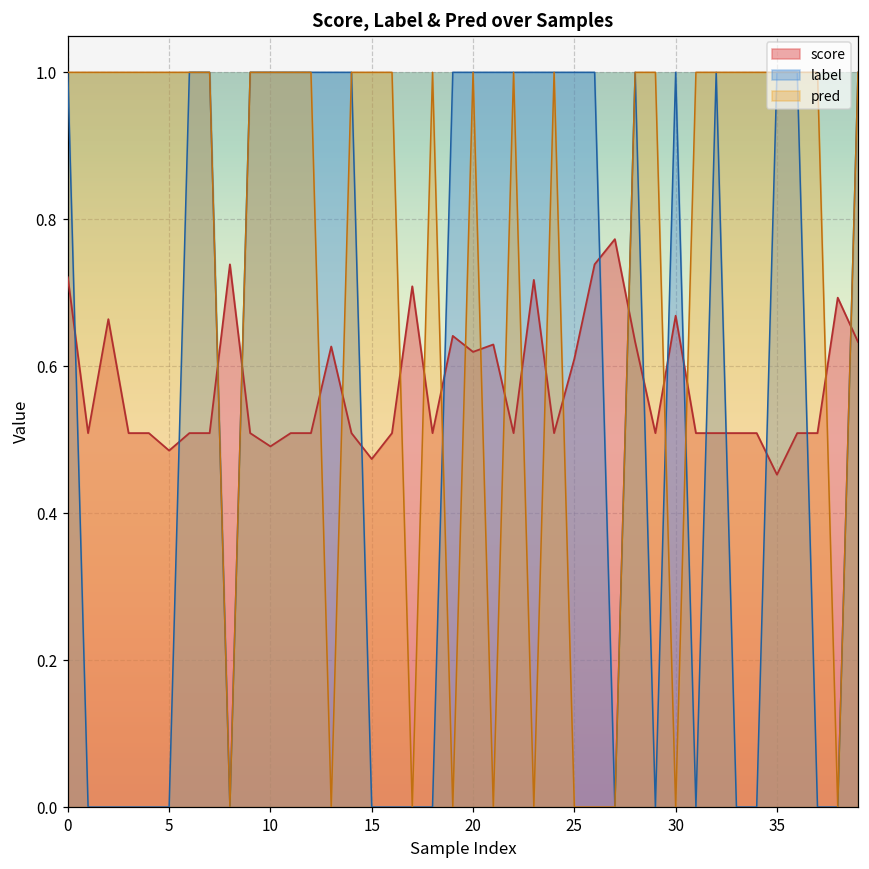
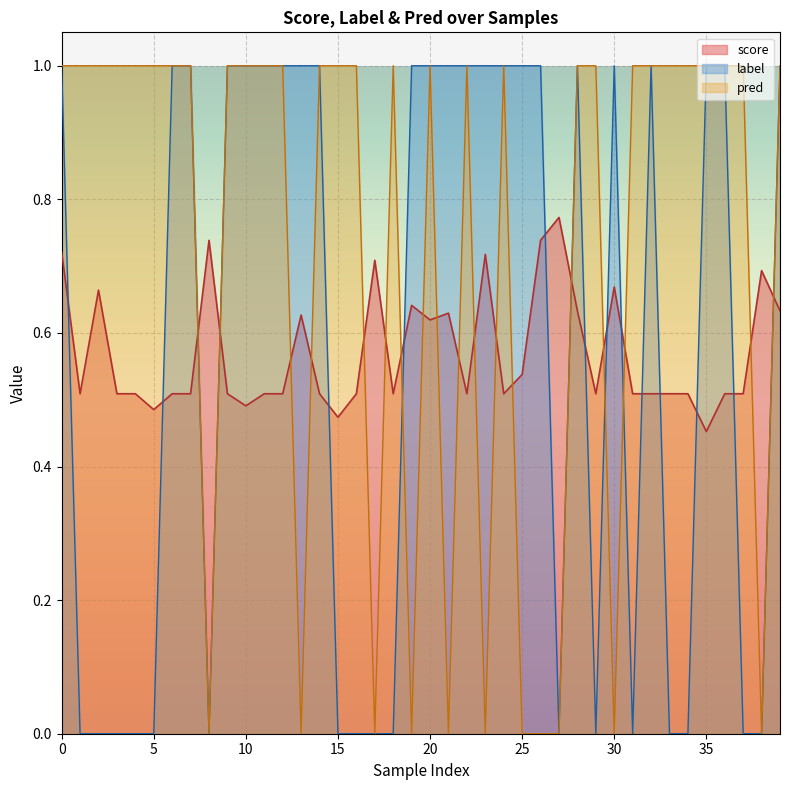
  {
    "score": {
      "0": 0.72,
      "5": 0.49,
      "10": 0.49,
      "15": 0.47,
      "20": 0.62,
-     "25": 0.61,
+     "25": 0.54,
      "30": 0.67,
      "35": 0.45
    },
    "label": {
      "5": 0.00,
      "15": 0.00,
      "25": 1.00,
      "30": 1.00
    },
    "pred": {
      "5": 1.00,
      "15": 1.00,
      "25": 0.00,
      "30": 0.00
    }
  }
